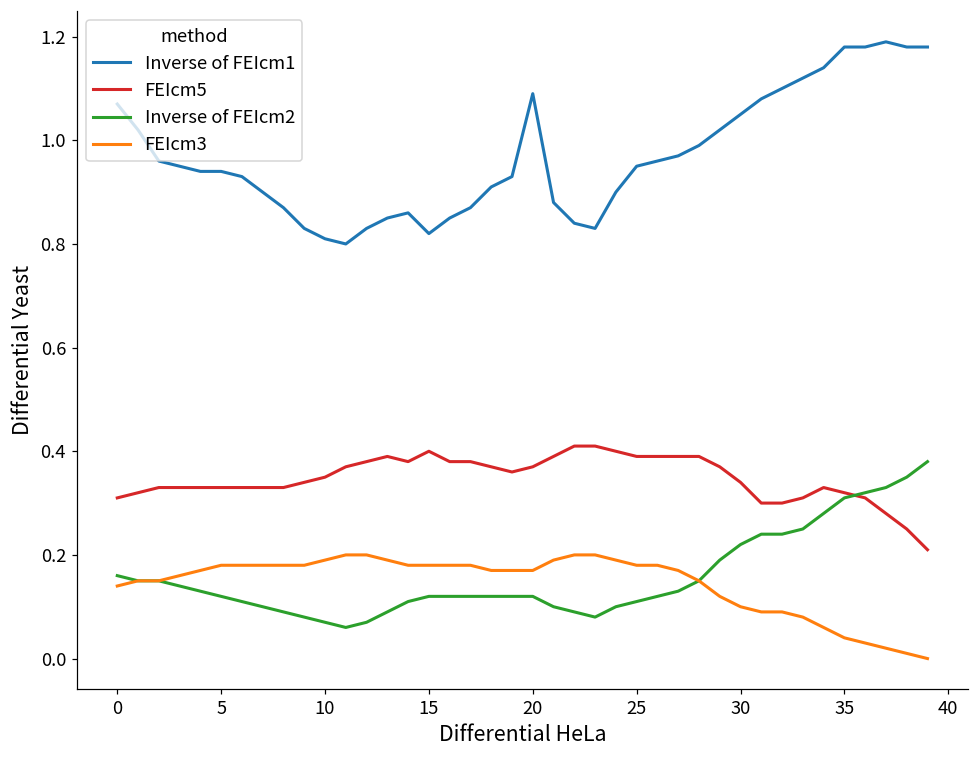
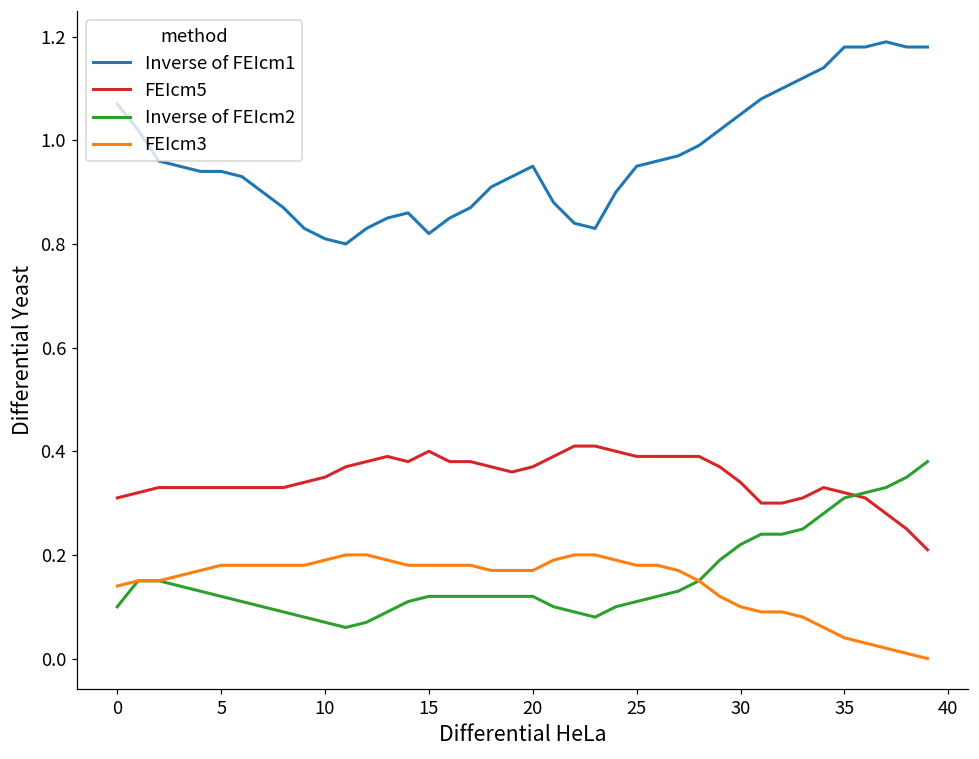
  {
    "Inverse of FEIcm1": {
      "5": 0.94,
      "10": 0.81,
      "15": 0.82,
-     "20": 1.09,
+     "20": 0.95,
      "25": 0.95,
      "30": 1.05,
      "35": 1.18
    },
    "FEIcm5": {
      "0": 0.31,
      "5": 0.33,
      "10": 0.35,
      "15": 0.40,
      "20": 0.37,
      "25": 0.39,
      "30": 0.34,
      "35": 0.32
    },
    "Inverse of FEIcm2": {
-     "0": 0.16,
+     "0": 0.10,
      "5": 0.12,
      "10": 0.07,
      "15": 0.12,
      "20": 0.12,
      "25": 0.11,
      "30": 0.22,
      "35": 0.31
    },
    "FEIcm3": {
      "0": 0.14,
      "5": 0.18,
      "10": 0.19,
      "15": 0.18,
      "20": 0.17,
      "25": 0.18,
      "30": 0.10,
      "35": 0.04
    }
  }
